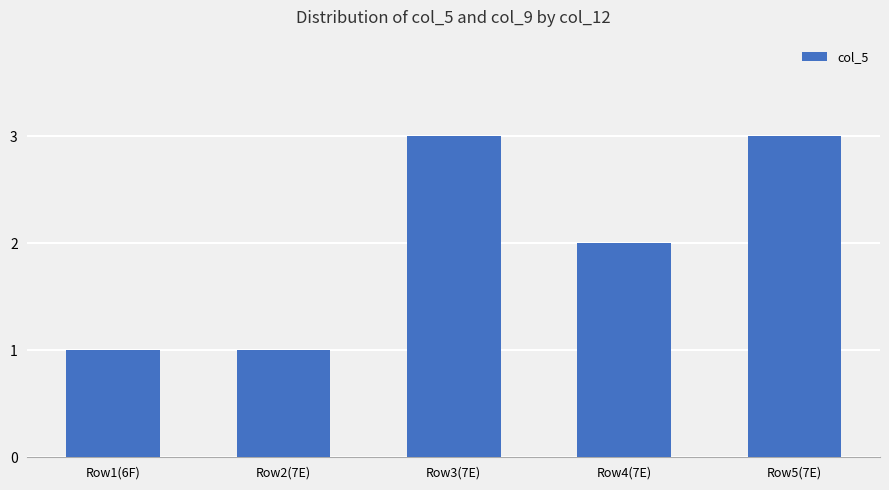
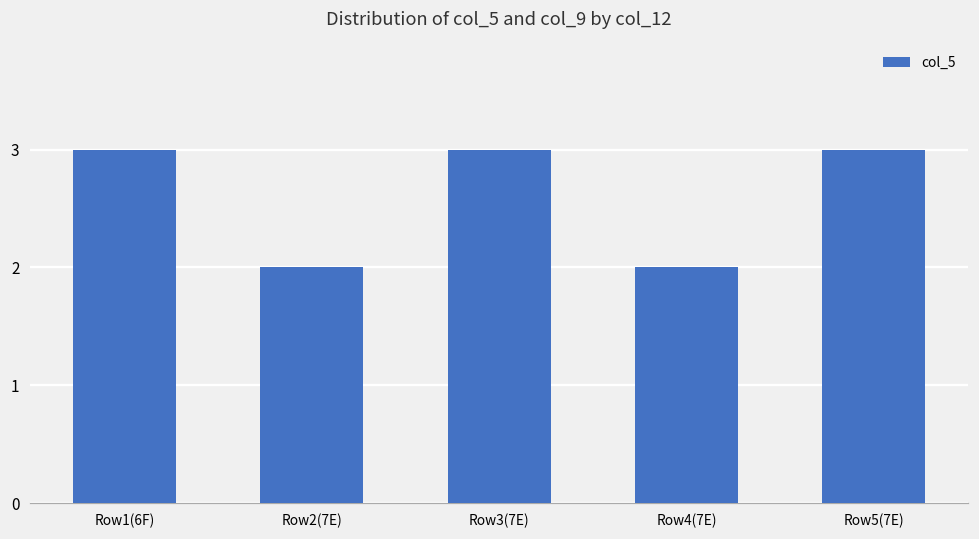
  {
-   "Row1(6F)": 1,
-   "Row2(7E)": 1,
+   "Row1(6F)": 3,
+   "Row2(7E)": 2,
    "Row3(7E)": 3,
    "Row4(7E)": 2,
    "Row5(7E)": 3
  }
